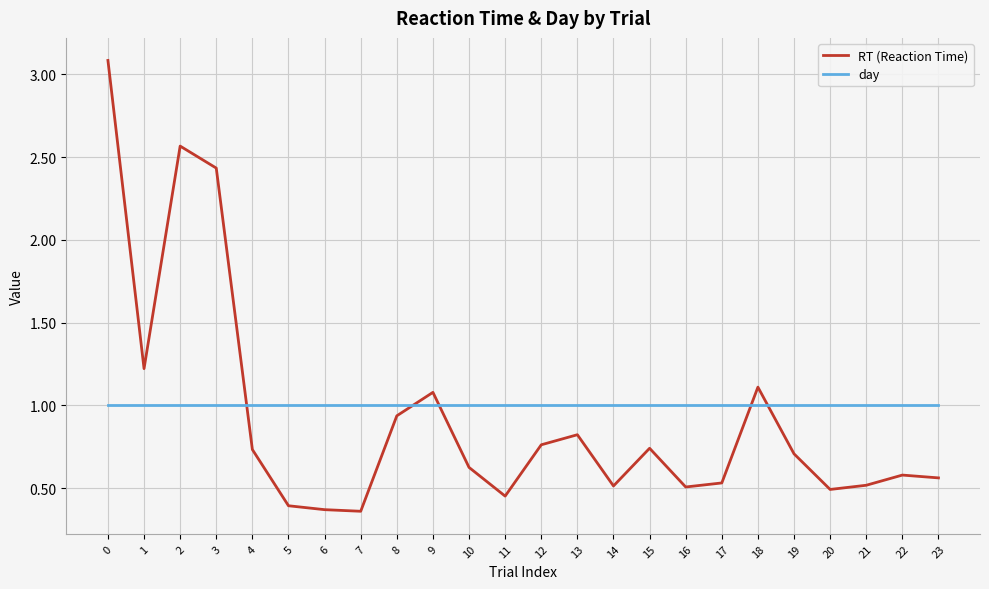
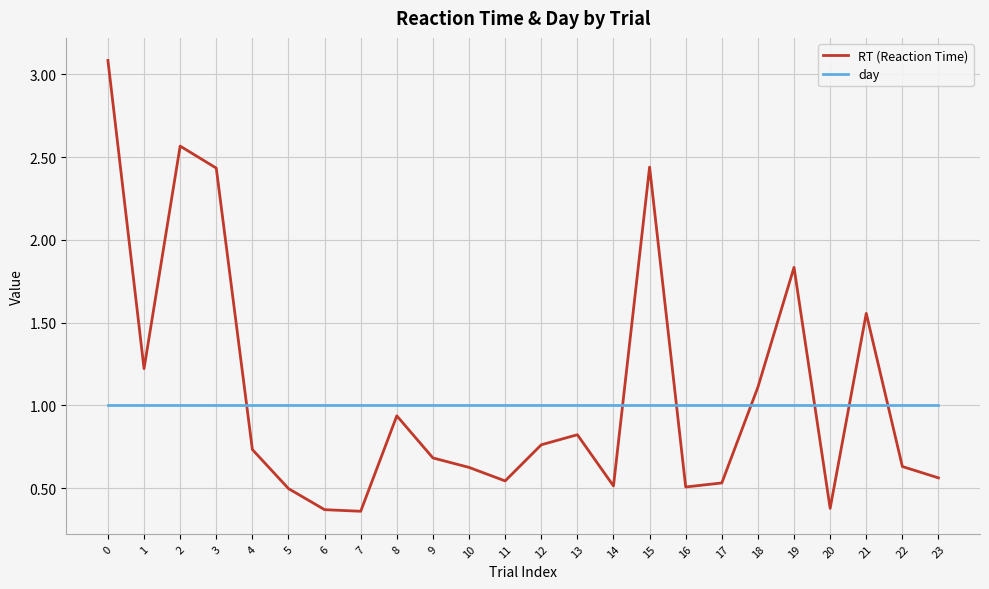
  {
    "RT (Reaction Time)": {
      "0": 3.08,
      "1": 1.22,
      "2": 2.57,
      "3": 2.43,
      "4": 0.73,
-     "5": 0.39,
+     "5": 0.50,
      "6": 0.37,
      "7": 0.36,
      "8": 0.94,
-     "9": 1.08,
+     "9": 0.68,
      "10": 0.63,
-     "11": 0.45,
+     "11": 0.54,
      "12": 0.76,
      "13": 0.82,
      "14": 0.51,
-     "15": 0.74,
+     "15": 2.44,
      "16": 0.51,
      "17": 0.53,
      "18": 1.11,
-     "19": 0.71,
-     "20": 0.49,
-     "21": 0.52,
-     "22": 0.58,
+     "19": 1.83,
+     "20": 0.38,
+     "21": 1.56,
+     "22": 0.63,
      "23": 0.56
    },
    "day": {
      "0": 1.00,
      "1": 1.00,
      "2": 1.00,
      "3": 1.00,
      "4": 1.00,
      "5": 1.00,
      "6": 1.00,
      "7": 1.00,
      "8": 1.00,
      "9": 1.00,
      "10": 1.00,
      "11": 1.00,
      "12": 1.00,
      "13": 1.00,
      "14": 1.00,
      "15": 1.00,
      "16": 1.00,
      "17": 1.00,
      "18": 1.00,
      "19": 1.00,
      "20": 1.00,
      "21": 1.00,
      "22": 1.00,
      "23": 1.00
    }
  }
